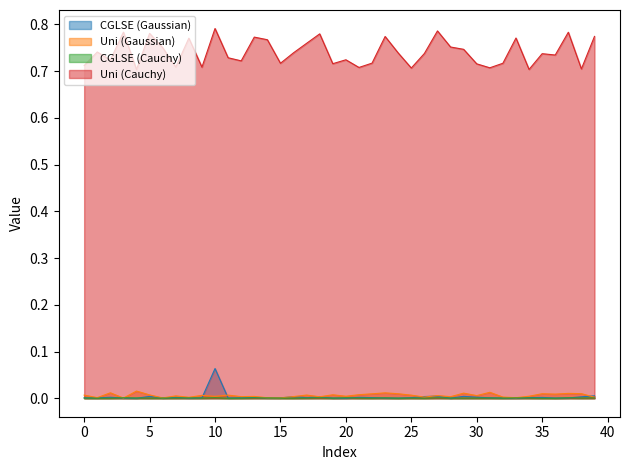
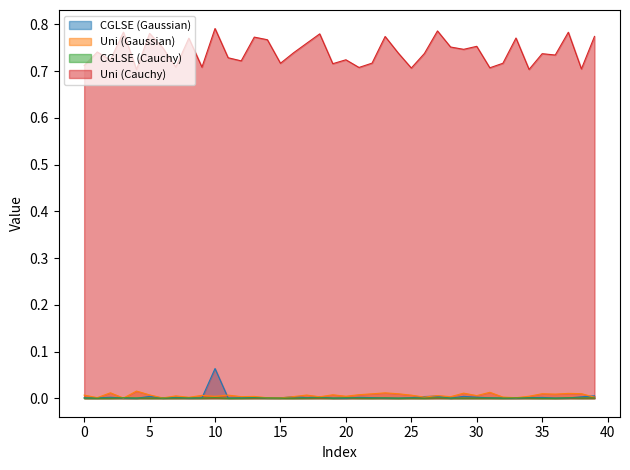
  {
    "CGLSE (Gaussian)": {
      "10": 0.06
    },
    "Uni (Gaussian)": {
      "0": 0.01,
      "35": 0.01
    },
    "Uni (Cauchy)": {
      "10": 0.79,
      "15": 0.72,
      "20": 0.72,
      "25": 0.71,
-     "30": 0.72,
+     "30": 0.75,
      "35": 0.74
    }
  }
